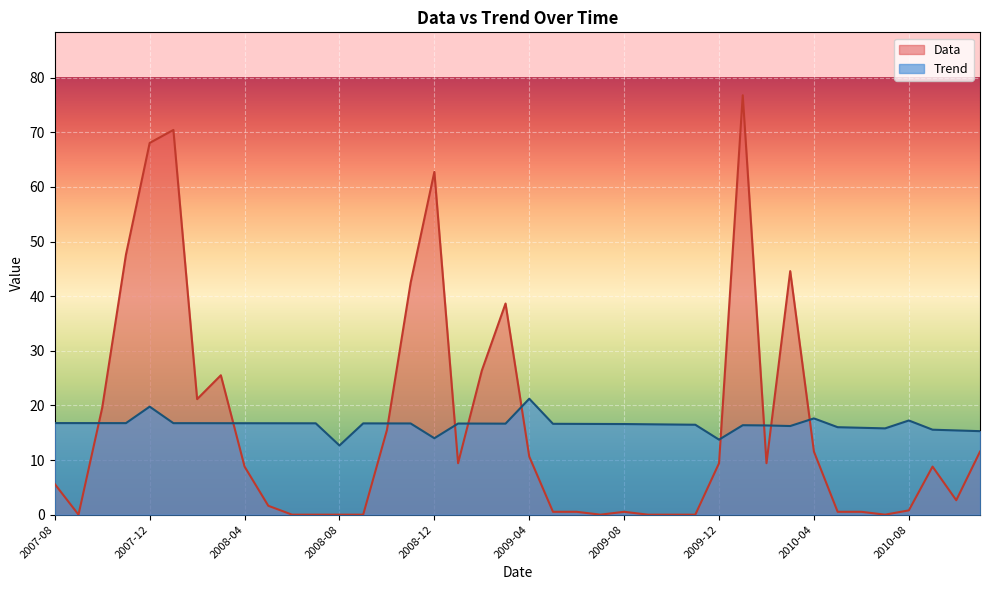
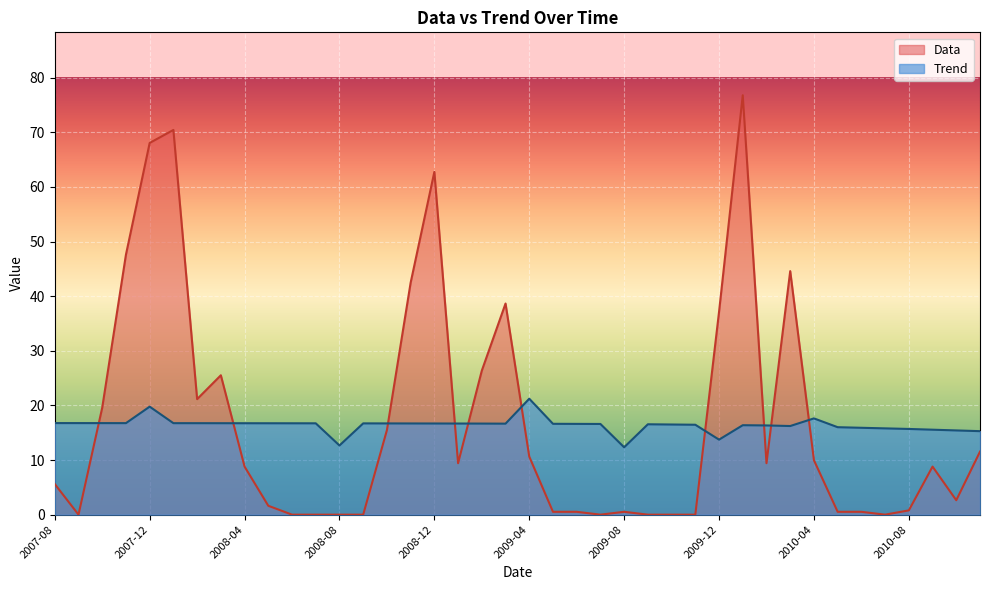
  {
    "Data": {
      "2007-08": 6,
      "2007-12": 68,
      "2008-04": 9,
      "2008-08": 0,
      "2008-12": 63,
      "2009-04": 11,
      "2009-08": 1,
-     "2009-12": 9,
-     "2010-04": 12,
+     "2009-12": 37,
+     "2010-04": 10,
      "2010-08": 1
    },
    "Trend": {
      "2007-08": 17,
      "2007-12": 20,
      "2008-04": 17,
      "2008-08": 13,
-     "2008-12": 14,
+     "2008-12": 17,
      "2009-04": 21,
-     "2009-08": 17,
+     "2009-08": 12,
      "2009-12": 14,
      "2010-04": 18,
-     "2010-08": 17
+     "2010-08": 16
    }
  }
